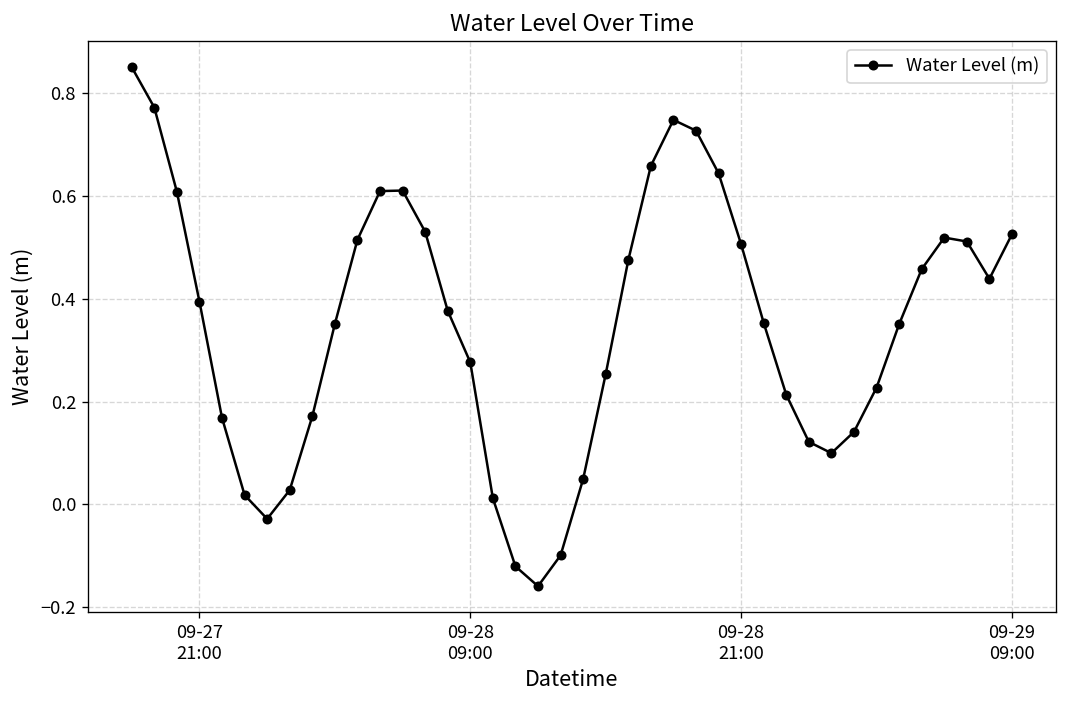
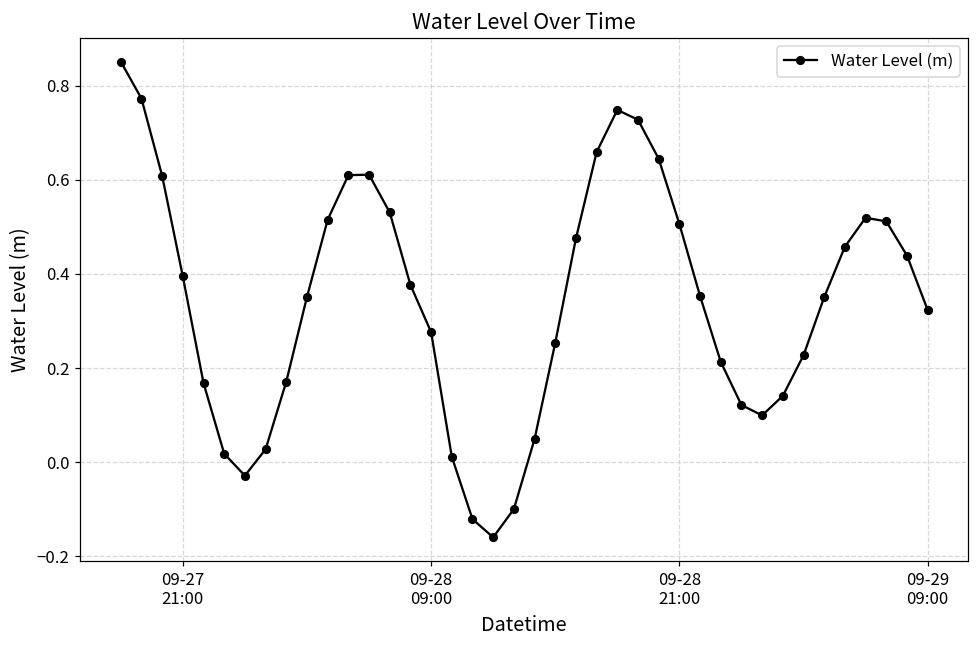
  {
    "09-27 21:00": 0.39,
    "09-28 09:00": 0.28,
    "09-28 21:00": 0.51,
-   "09-29 09:00": 0.53
+   "09-29 09:00": 0.32
  }
